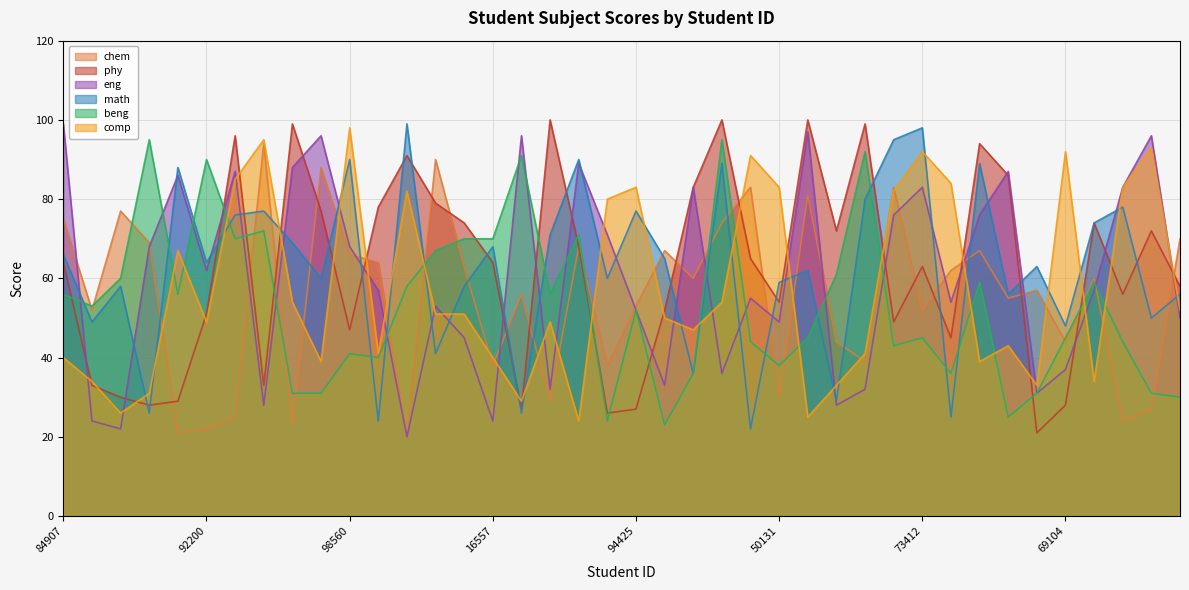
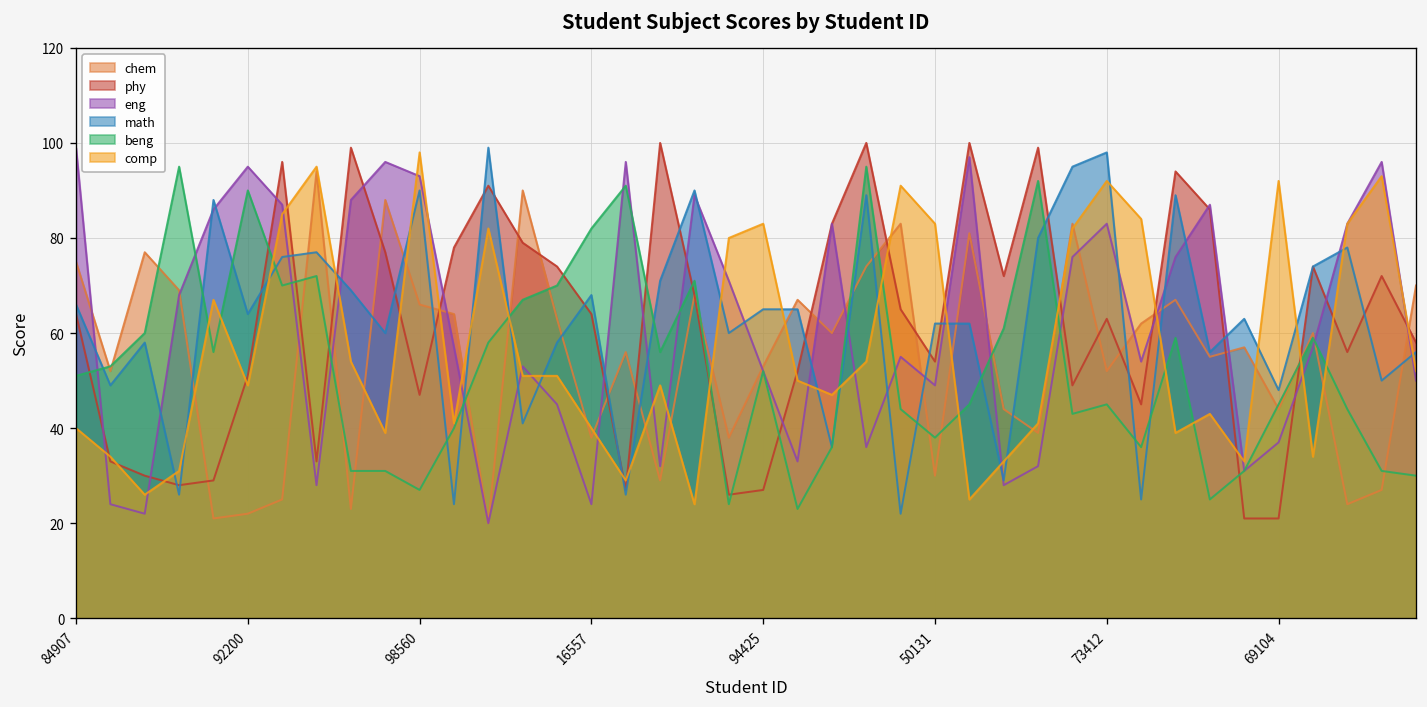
  {
    "phy": {
      "84907": 64,
      "92200": 51,
      "98560": 47,
      "16557": 64,
      "94425": 27,
      "50131": 54,
      "73412": 63,
-     "69104": 28
+     "69104": 21
    },
    "eng": {
      "84907": 99,
-     "92200": 62,
-     "98560": 68,
+     "92200": 95,
+     "98560": 93,
      "16557": 24,
      "50131": 49,
      "73412": 83,
      "69104": 37
    },
    "math": {
      "84907": 66,
      "92200": 64,
      "98560": 90,
      "16557": 68,
-     "94425": 77,
-     "50131": 59,
+     "94425": 65,
+     "50131": 62,
      "73412": 98,
      "69104": 48
    },
    "beng": {
-     "84907": 56,
+     "84907": 51,
      "92200": 90,
-     "98560": 41,
-     "16557": 70,
+     "98560": 27,
+     "16557": 82,
      "50131": 38,
      "73412": 45,
      "69104": 45
    }
  }
